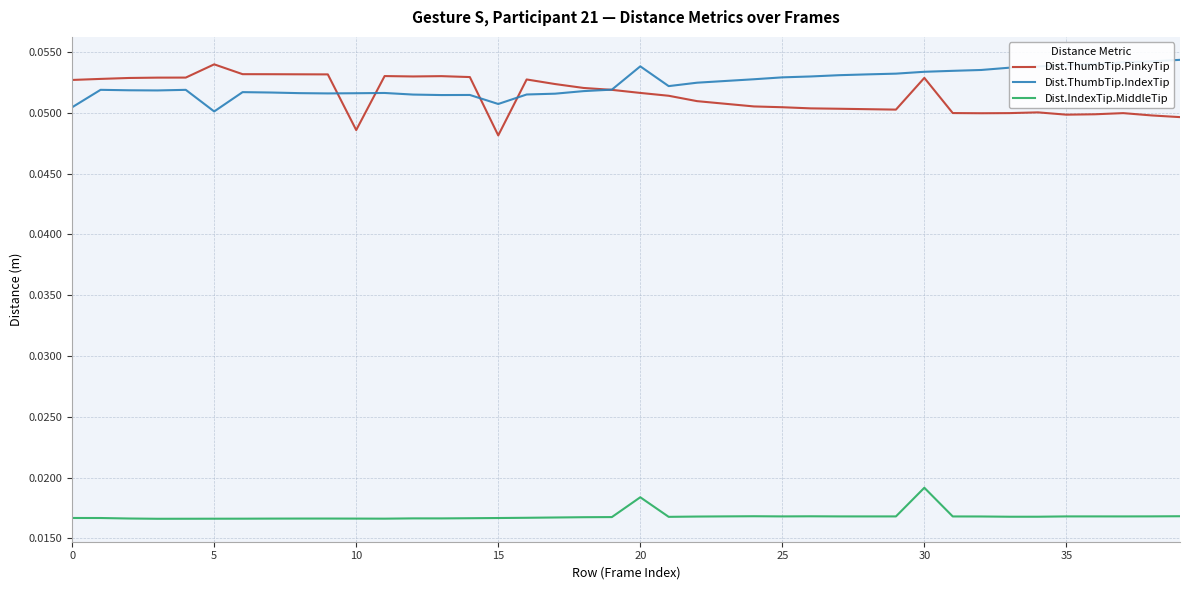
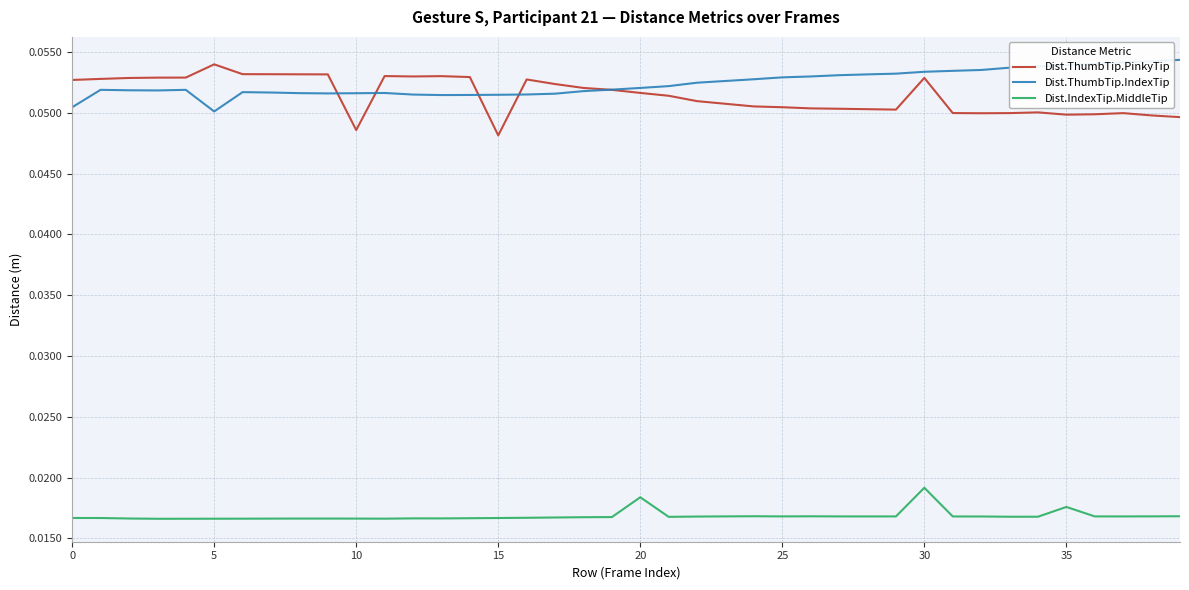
  {
    "Dist.ThumbTip.PinkyTip": {
      "0": 0.0527,
      "5": 0.0540,
      "10": 0.0486,
      "15": 0.0481,
      "20": 0.0516,
      "25": 0.0505,
      "30": 0.0529,
      "35": 0.0499
    },
    "Dist.ThumbTip.IndexTip": {
      "0": 0.0505,
      "5": 0.0501,
      "10": 0.0516,
-     "15": 0.0507,
-     "20": 0.0538,
+     "15": 0.0515,
+     "20": 0.0521,
      "25": 0.0529,
      "30": 0.0534
    },
    "Dist.IndexTip.MiddleTip": {
      "0": 0.0167,
      "5": 0.0166,
      "10": 0.0166,
      "15": 0.0167,
      "20": 0.0184,
      "25": 0.0168,
      "30": 0.0192,
-     "35": 0.0168
+     "35": 0.0176
    }
  }
